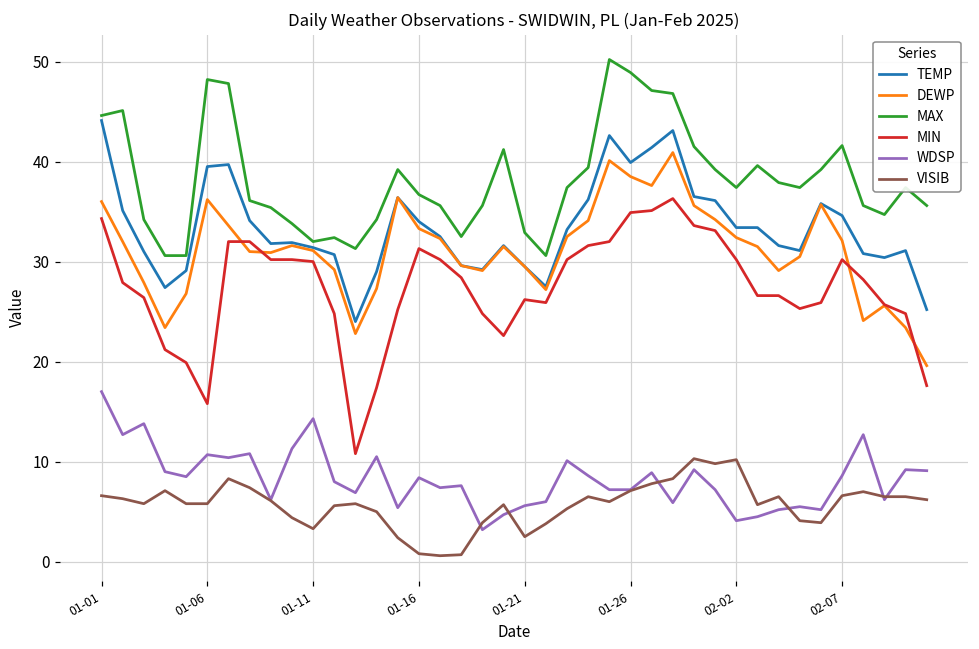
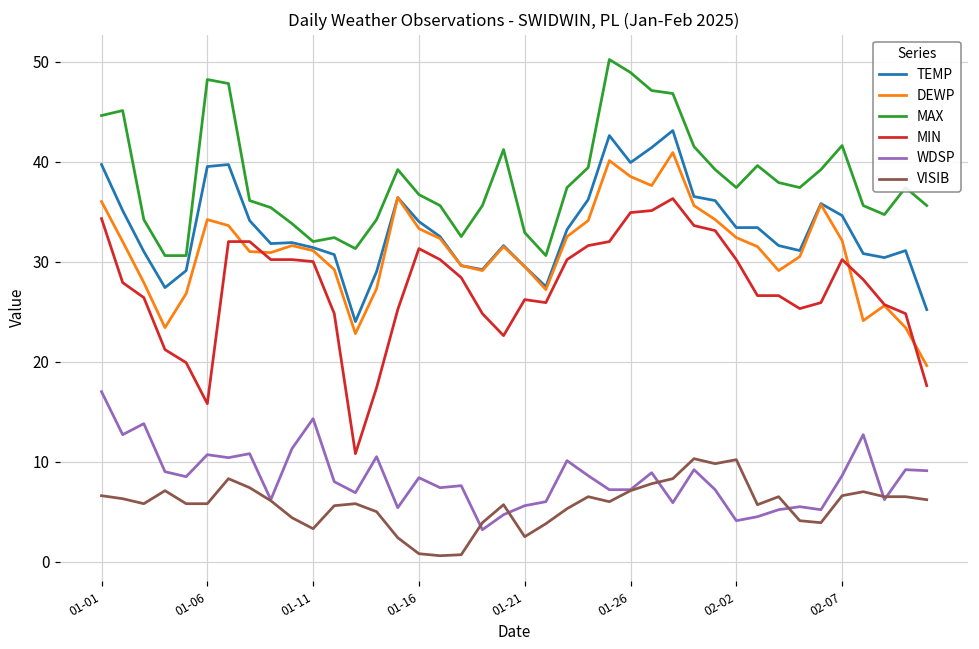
  {
    "TEMP": {
-     "01-01": 44,
+     "01-01": 40,
      "01-06": 40,
      "01-11": 31,
      "01-16": 34,
      "01-26": 40,
      "02-02": 33,
      "02-07": 35
    },
    "DEWP": {
      "01-01": 36,
-     "01-06": 36,
+     "01-06": 34,
      "01-11": 31,
      "01-16": 33,
      "01-26": 39,
      "02-02": 32,
      "02-07": 32
    },
    "MAX": {
      "01-01": 45,
      "01-06": 48,
      "01-11": 32,
      "01-16": 37,
      "01-21": 33,
      "01-26": 49,
      "02-02": 37,
      "02-07": 42
    },
    "MIN": {
      "01-01": 34,
      "01-06": 16,
      "01-11": 30,
      "01-16": 31,
      "01-21": 26,
      "01-26": 35,
      "02-02": 30,
      "02-07": 30
    },
    "WDSP": {
      "01-01": 17,
      "01-06": 11,
      "01-11": 14,
      "01-16": 8,
      "01-21": 6,
      "02-02": 4,
      "02-07": 9
    },
    "VISIB": {
      "01-01": 7,
      "01-06": 6,
      "01-11": 3,
      "01-16": 1,
      "01-21": 3,
      "02-02": 10,
      "02-07": 7
    }
  }
